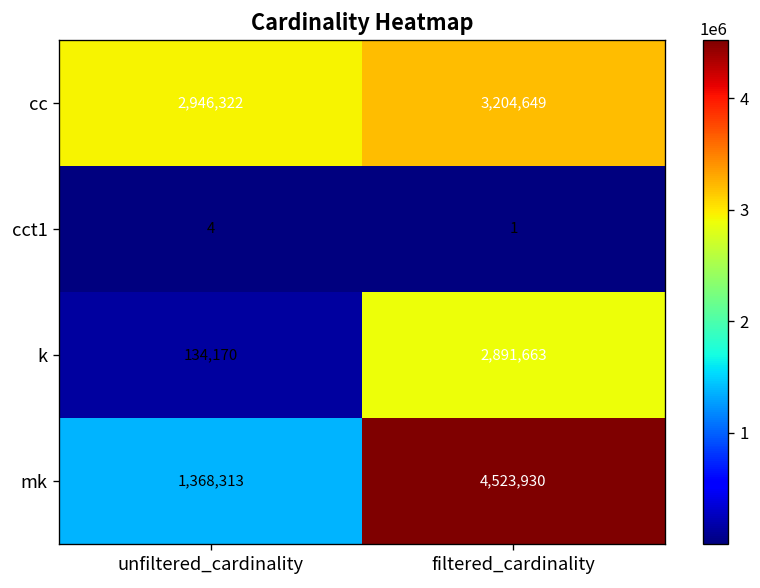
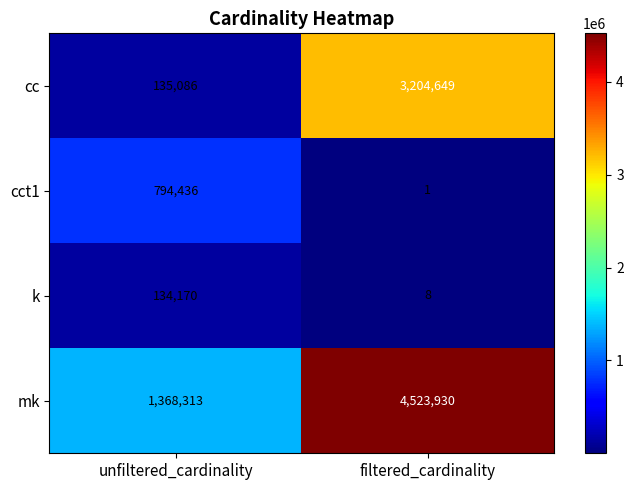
  {
    "cc": {
-     "unfiltered_cardinality": "2,946,322",
+     "unfiltered_cardinality": "135,086",
      "filtered_cardinality": "3,204,649"
    },
    "cct1": {
-     "unfiltered_cardinality": "4",
+     "unfiltered_cardinality": "794,436",
      "filtered_cardinality": "1"
    },
    "k": {
      "unfiltered_cardinality": "134,170",
-     "filtered_cardinality": "2,891,663"
+     "filtered_cardinality": "8"
    },
    "mk": {
      "unfiltered_cardinality": "1,368,313",
      "filtered_cardinality": "4,523,930"
    }
  }
